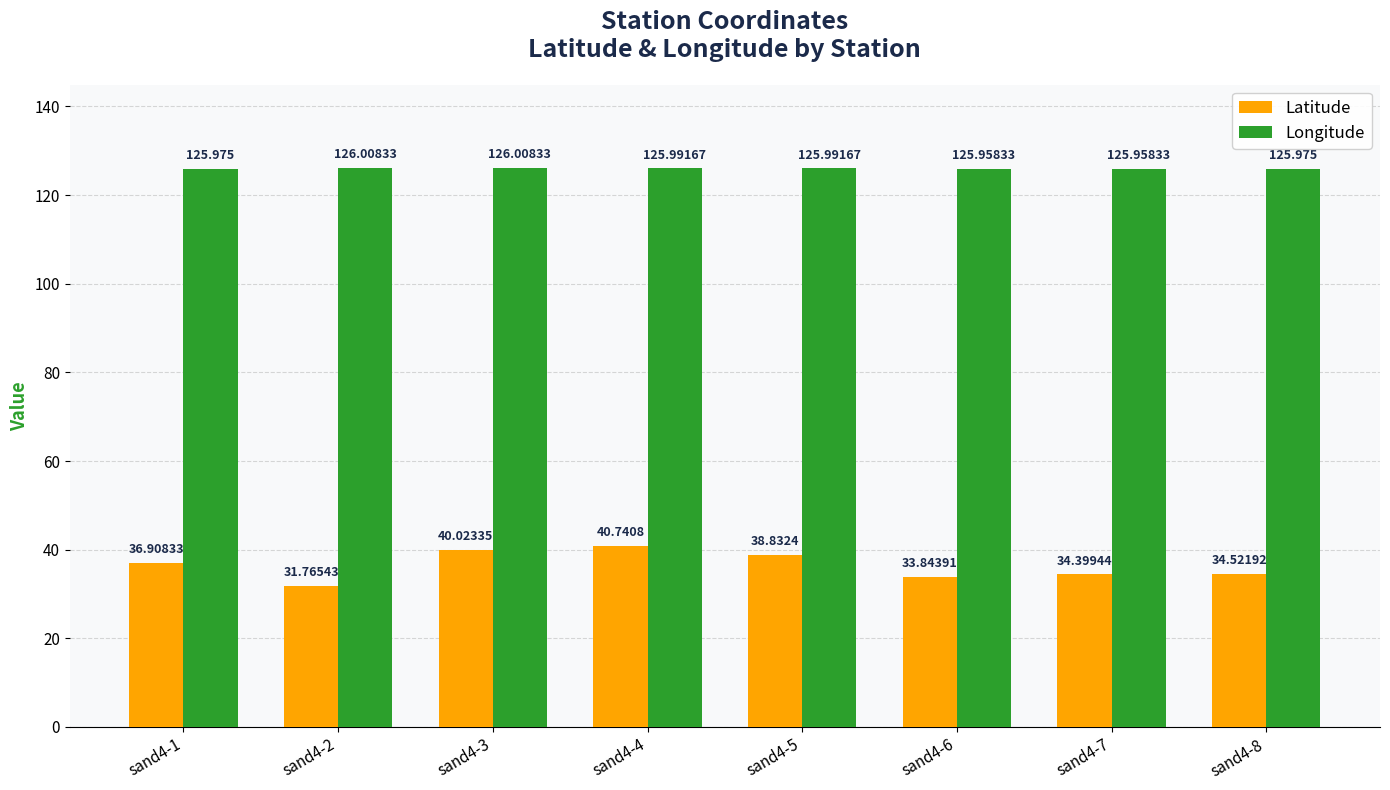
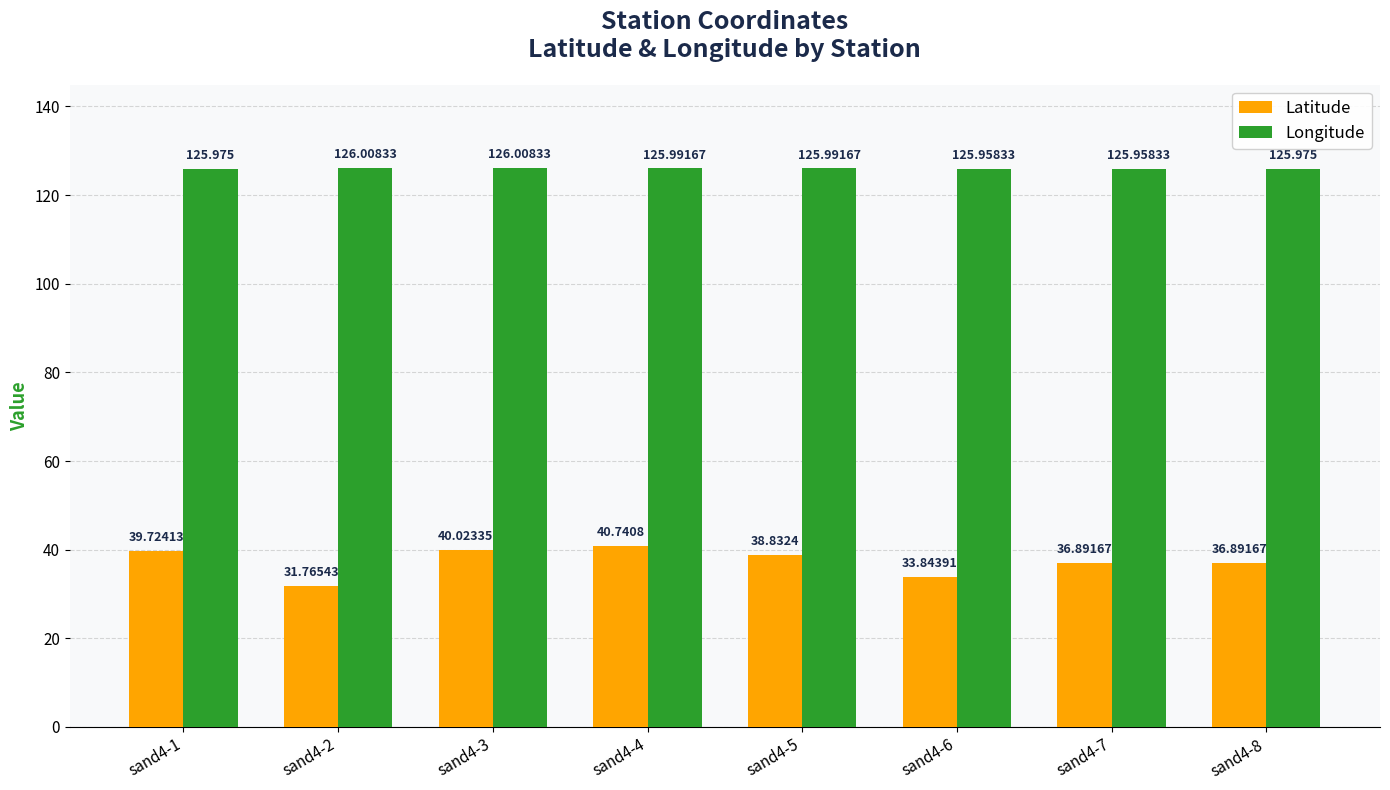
  {
    "Latitude": {
-     "sand4-1": 36.90833,
+     "sand4-1": 39.72413,
      "sand4-2": 31.76543,
      "sand4-3": 40.02335,
      "sand4-4": 40.7408,
      "sand4-5": 38.8324,
      "sand4-6": 33.84391,
-     "sand4-7": 34.39944,
-     "sand4-8": 34.52192
+     "sand4-7": 36.89167,
+     "sand4-8": 36.89167
    },
    "Longitude": {
      "sand4-1": 125.975,
      "sand4-2": 126.00833,
      "sand4-3": 126.00833,
      "sand4-4": 125.99167,
      "sand4-5": 125.99167,
      "sand4-6": 125.95833,
      "sand4-7": 125.95833,
      "sand4-8": 125.975
    }
  }
